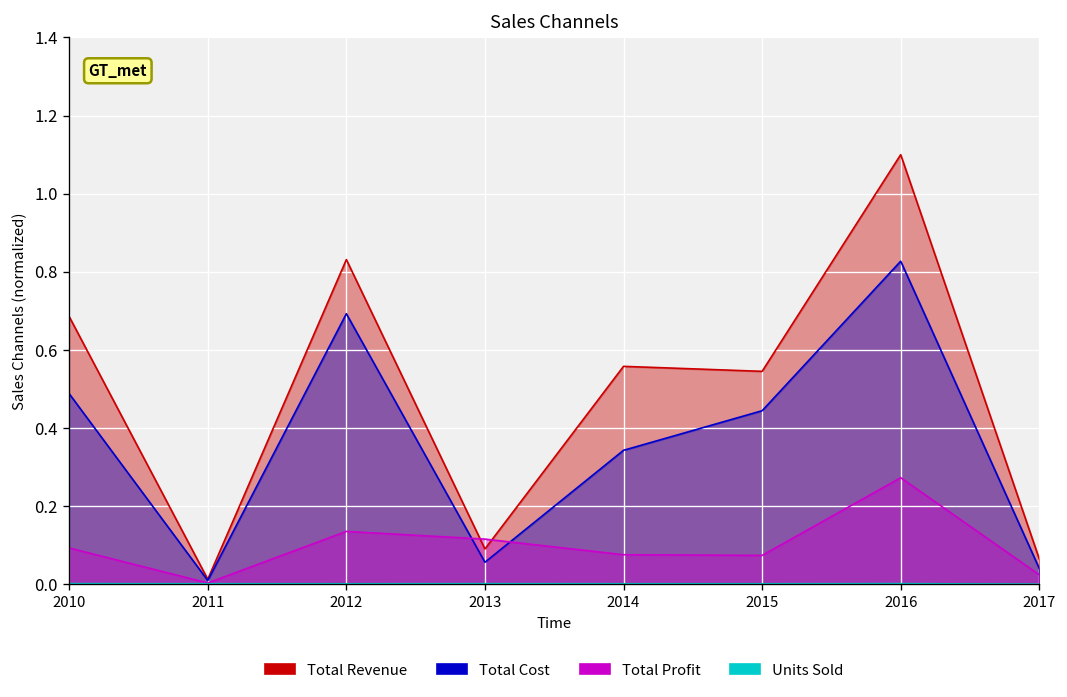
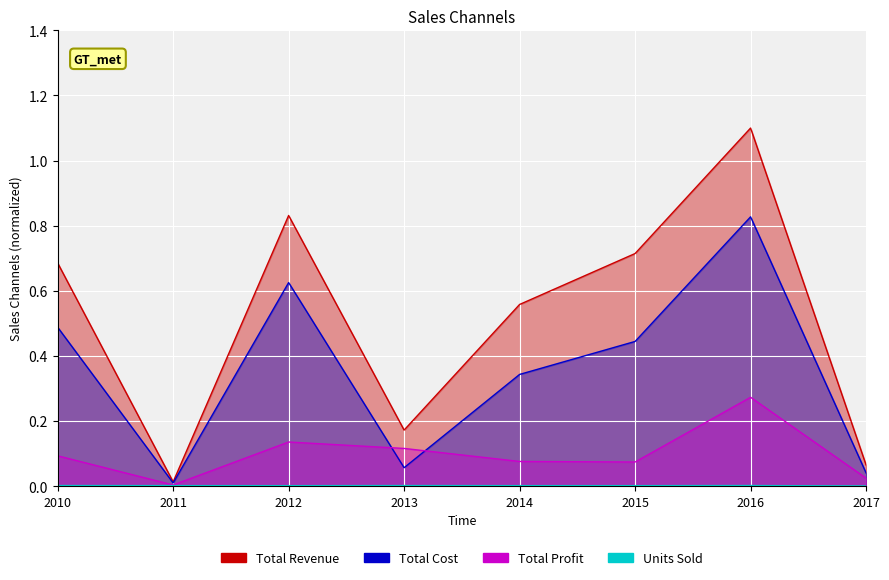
  {
    "Total Revenue": {
      "2010": 0.69,
      "2012": 0.83,
-     "2013": 0.09,
+     "2013": 0.17,
      "2014": 0.56,
-     "2015": 0.55,
+     "2015": 0.71,
      "2016": 1.10,
      "2017": 0.06
    },
    "Total Cost": {
      "2010": 0.49,
-     "2012": 0.69,
+     "2012": 0.63,
      "2013": 0.06,
      "2014": 0.34,
      "2015": 0.44,
      "2016": 0.83,
      "2017": 0.04
    },
    "Total Profit": {
      "2010": 0.09,
      "2012": 0.14,
      "2013": 0.12,
      "2014": 0.08,
      "2015": 0.07,
      "2016": 0.27,
      "2017": 0.02
    },
    "Units Sold": {
      "2010": 0.00,
      "2012": 0.00,
      "2013": 0.00,
      "2014": 0.00,
      "2015": 0.00,
      "2016": 0.00,
      "2017": 0.00
    }
  }
